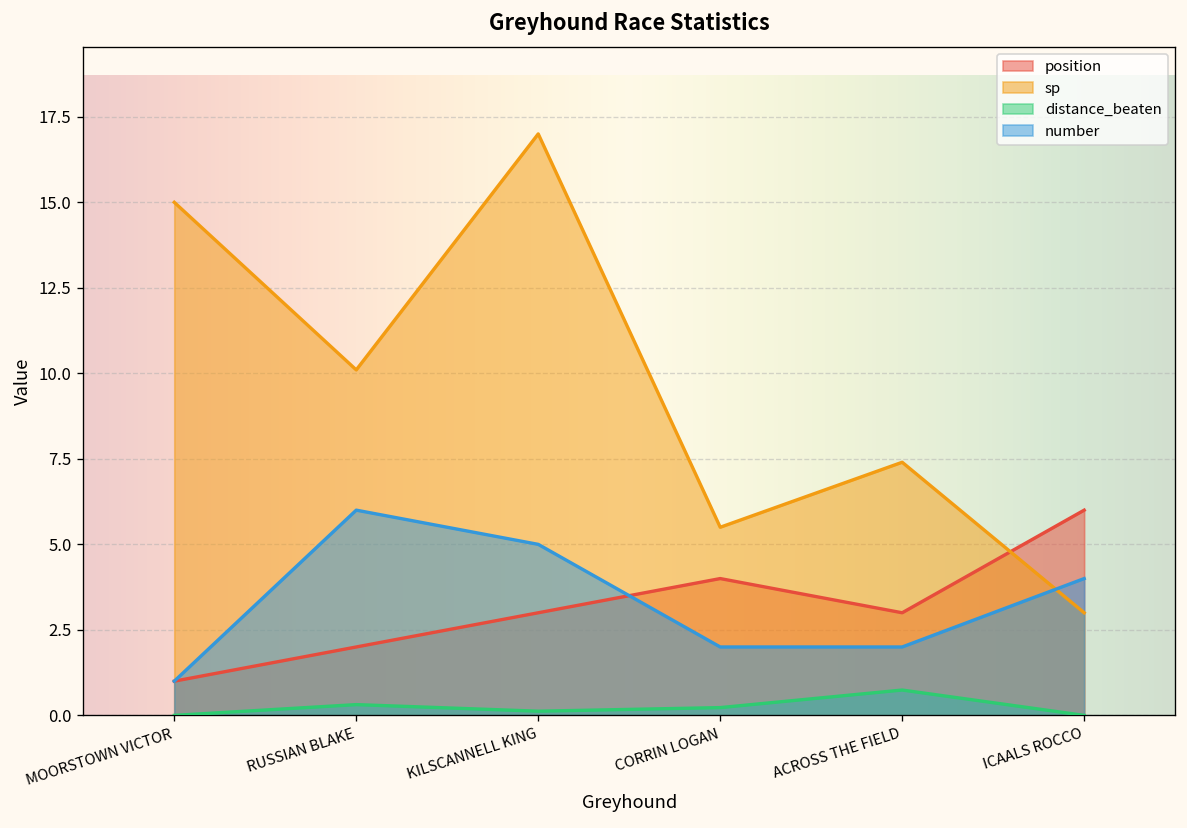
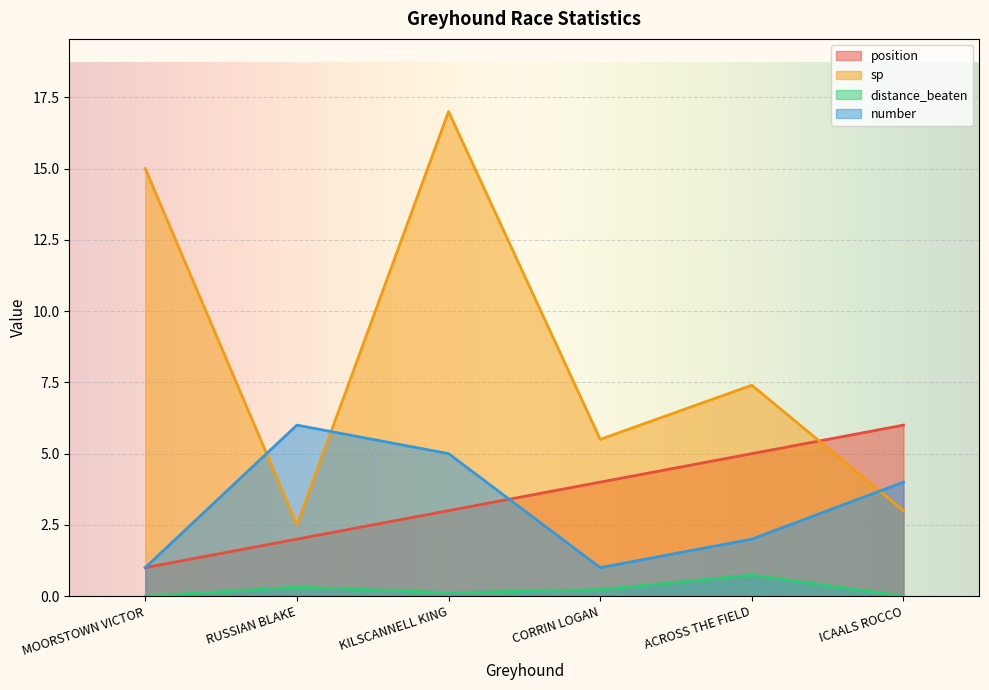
  {
    "position": {
      "RUSSIAN BLAKE": 2,
      "KILSCANNELL KING": 3,
      "CORRIN LOGAN": 4,
-     "ACROSS THE FIELD": 3,
+     "ACROSS THE FIELD": 5,
      "ICAALS ROCCO": 6
    },
    "sp": {
      "MOORSTOWN VICTOR": 15.0,
-     "RUSSIAN BLAKE": 10.1,
+     "RUSSIAN BLAKE": 2.5,
      "KILSCANNELL KING": 17.0,
      "CORRIN LOGAN": 5.5,
      "ACROSS THE FIELD": 7.4,
      "ICAALS ROCCO": 3.0
    },
    "distance_beaten": {
      "MOORSTOWN VICTOR": 0.0,
      "RUSSIAN BLAKE": 0.3,
      "KILSCANNELL KING": 0.1,
      "CORRIN LOGAN": 0.2,
      "ACROSS THE FIELD": 0.7,
      "ICAALS ROCCO": 0.0
    },
    "number": {
      "RUSSIAN BLAKE": 6,
      "KILSCANNELL KING": 5,
-     "CORRIN LOGAN": 2,
+     "CORRIN LOGAN": 1,
      "ACROSS THE FIELD": 2,
      "ICAALS ROCCO": 4
    }
  }
